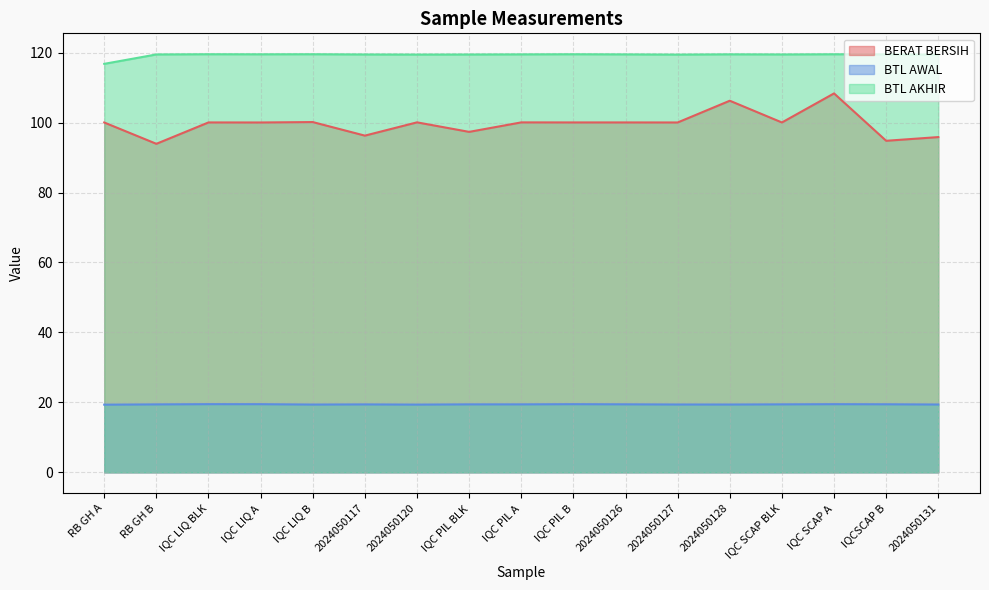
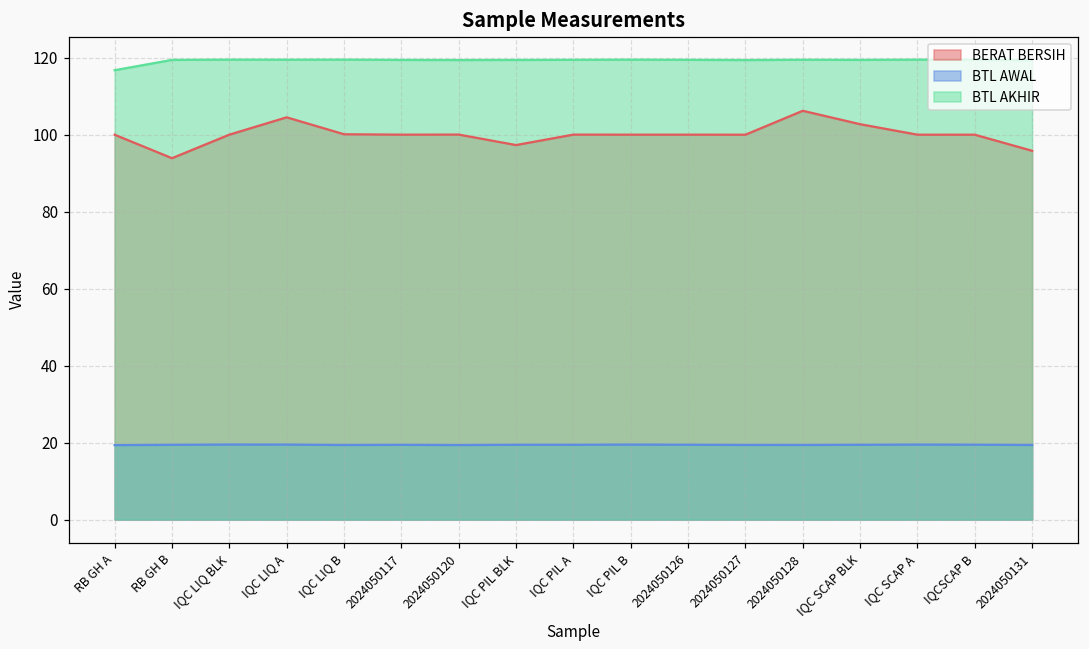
  {
    "BERAT BERSIH": {
      "RB GH A": 100,
      "RB GH B": 94,
      "IQC LIQ BLK": 100,
-     "IQC LIQ A": 100,
+     "IQC LIQ A": 105,
      "IQC LIQ B": 100,
-     "2024050117": 96,
+     "2024050117": 100,
      "2024050120": 100,
      "IQC PIL BLK": 97,
      "IQC PIL A": 100,
      "IQC PIL B": 100,
      "2024050126": 100,
      "2024050127": 100,
      "2024050128": 106,
-     "IQC SCAP BLK": 100,
-     "IQC SCAP A": 108,
-     "IQCSCAP B": 95,
+     "IQC SCAP BLK": 103,
+     "IQC SCAP A": 100,
+     "IQCSCAP B": 100,
      "2024050131": 96
    },
    "BTL AWAL": {
      "RB GH A": 19,
      "RB GH B": 19,
      "IQC LIQ BLK": 19,
      "IQC LIQ A": 19,
      "IQC LIQ B": 19,
      "2024050117": 19,
      "2024050120": 19,
      "IQC PIL BLK": 19,
      "IQC PIL A": 19,
      "IQC PIL B": 19,
      "2024050126": 19,
      "2024050127": 19,
      "2024050128": 19,
      "IQC SCAP BLK": 19,
      "IQC SCAP A": 19,
      "IQCSCAP B": 19,
      "2024050131": 19
    },
    "BTL AKHIR": {
      "RB GH A": 117,
      "RB GH B": 119,
      "IQC LIQ BLK": 120,
      "IQC LIQ A": 120,
      "IQC LIQ B": 120,
      "2024050117": 119,
      "2024050120": 119,
      "IQC PIL BLK": 119,
      "IQC PIL A": 119,
      "IQC PIL B": 120,
      "2024050126": 119,
      "2024050127": 119,
      "2024050128": 120,
      "IQC SCAP BLK": 119,
      "IQC SCAP A": 120
    }
  }
